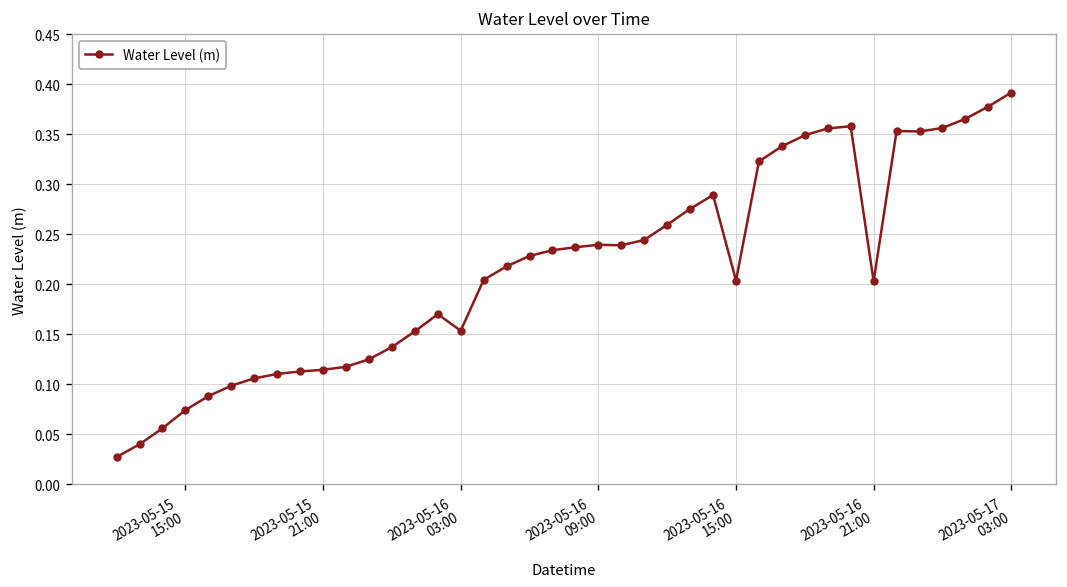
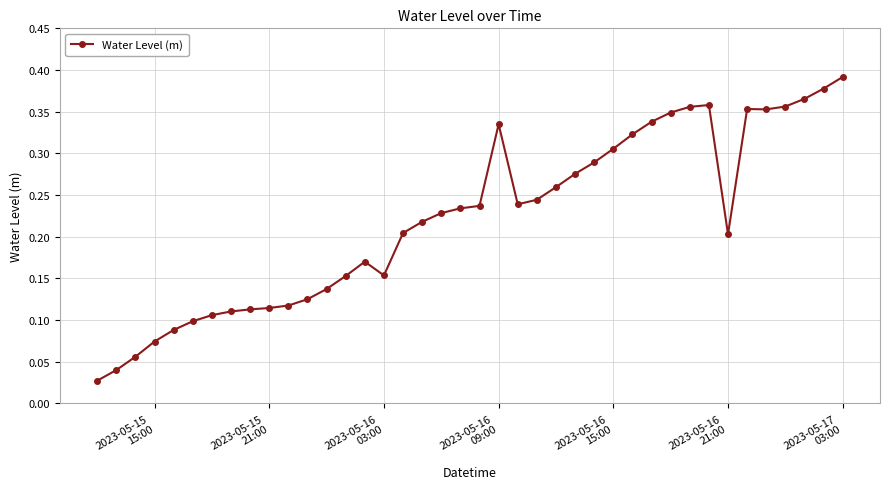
  {
    "2023-05-15 15:00": 0.07,
    "2023-05-15 21:00": 0.11,
    "2023-05-16 03:00": 0.15,
-   "2023-05-16 09:00": 0.24,
-   "2023-05-16 15:00": 0.20,
+   "2023-05-16 09:00": 0.33,
+   "2023-05-16 15:00": 0.31,
    "2023-05-16 21:00": 0.20,
    "2023-05-17 03:00": 0.39
  }
